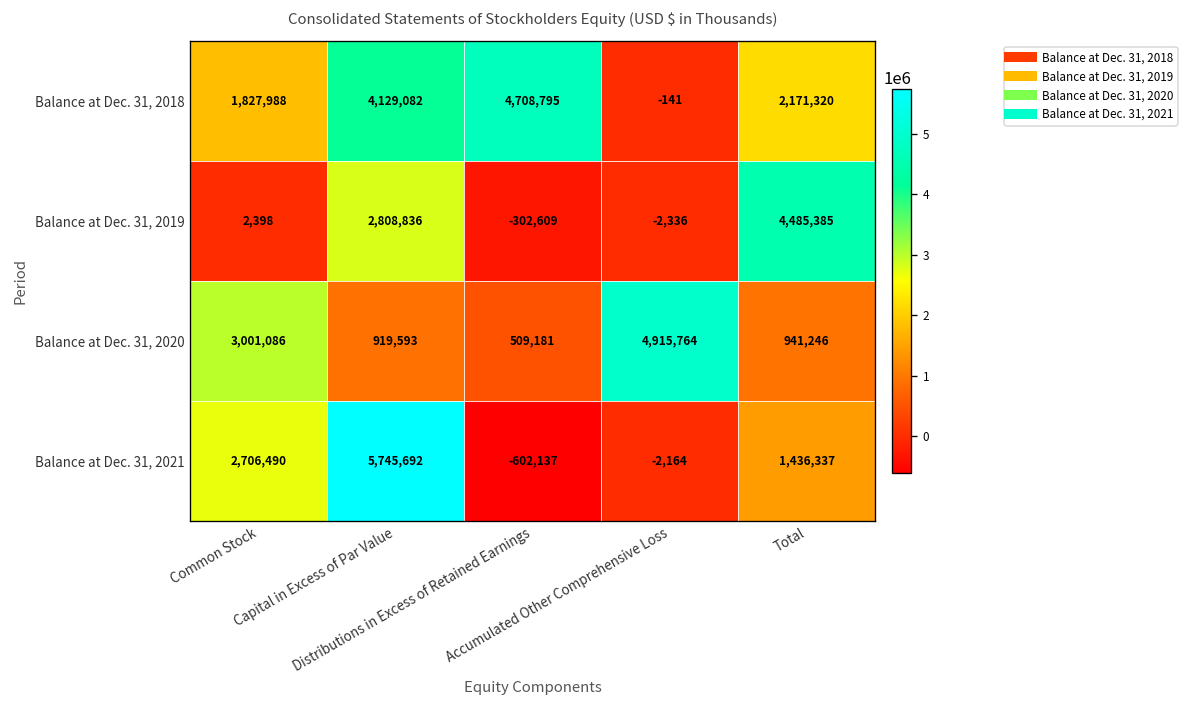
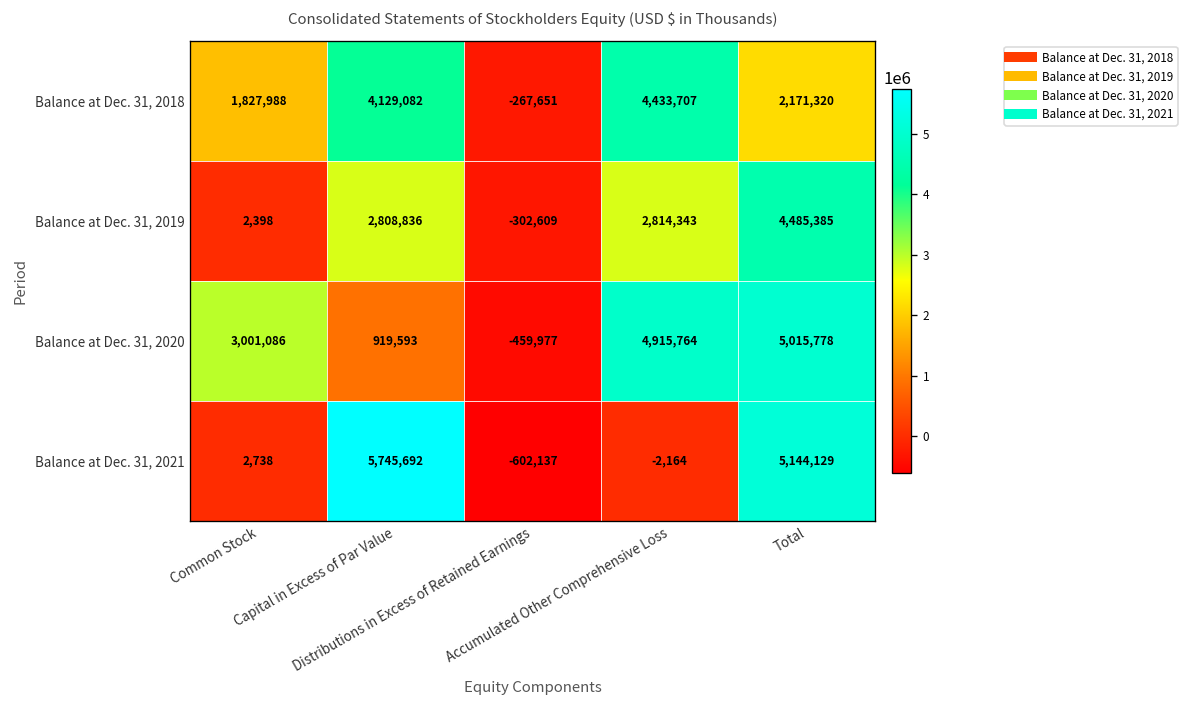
  {
    "Balance at Dec. 31, 2018": {
      "Common Stock": "1,827,988",
      "Capital in Excess of Par Value": "4,129,082",
-     "Distributions in Excess of Retained Earnings": "4,708,795",
-     "Accumulated Other Comprehensive Loss": "-141",
+     "Distributions in Excess of Retained Earnings": "-267,651",
+     "Accumulated Other Comprehensive Loss": "4,433,707",
      "Total": "2,171,320"
    },
    "Balance at Dec. 31, 2019": {
      "Common Stock": "2,398",
      "Capital in Excess of Par Value": "2,808,836",
      "Distributions in Excess of Retained Earnings": "-302,609",
-     "Accumulated Other Comprehensive Loss": "-2,336",
+     "Accumulated Other Comprehensive Loss": "2,814,343",
      "Total": "4,485,385"
    },
    "Balance at Dec. 31, 2020": {
      "Common Stock": "3,001,086",
      "Capital in Excess of Par Value": "919,593",
-     "Distributions in Excess of Retained Earnings": "509,181",
+     "Distributions in Excess of Retained Earnings": "-459,977",
      "Accumulated Other Comprehensive Loss": "4,915,764",
-     "Total": "941,246"
+     "Total": "5,015,778"
    },
    "Balance at Dec. 31, 2021": {
-     "Common Stock": "2,706,490",
+     "Common Stock": "2,738",
      "Capital in Excess of Par Value": "5,745,692",
      "Distributions in Excess of Retained Earnings": "-602,137",
      "Accumulated Other Comprehensive Loss": "-2,164",
-     "Total": "1,436,337"
+     "Total": "5,144,129"
    }
  }
